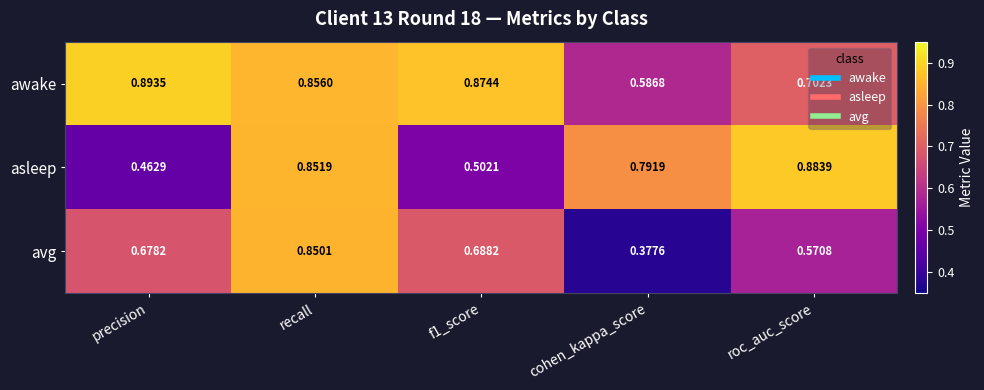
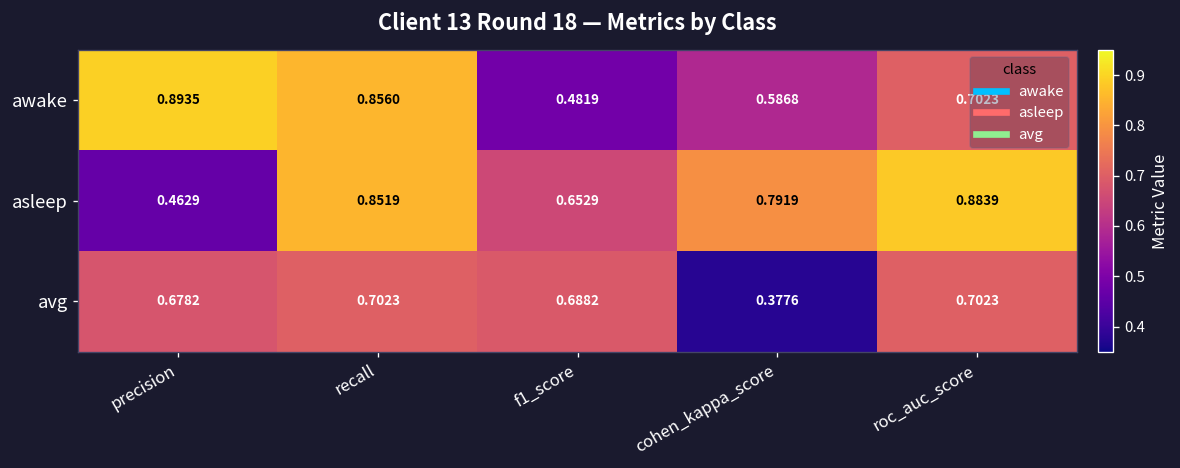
  {
    "awake": {
      "precision": 0.8935,
      "recall": 0.8560,
-     "f1_score": 0.8744,
+     "f1_score": 0.4819,
      "cohen_kappa_score": 0.5868
    },
    "asleep": {
      "precision": 0.4629,
      "recall": 0.8519,
-     "f1_score": 0.5021,
+     "f1_score": 0.6529,
      "cohen_kappa_score": 0.7919,
      "roc_auc_score": 0.8839
    },
    "avg": {
      "precision": 0.6782,
-     "recall": 0.8501,
+     "recall": 0.7023,
      "f1_score": 0.6882,
      "cohen_kappa_score": 0.3776,
-     "roc_auc_score": 0.5708
+     "roc_auc_score": 0.7023
    }
  }
